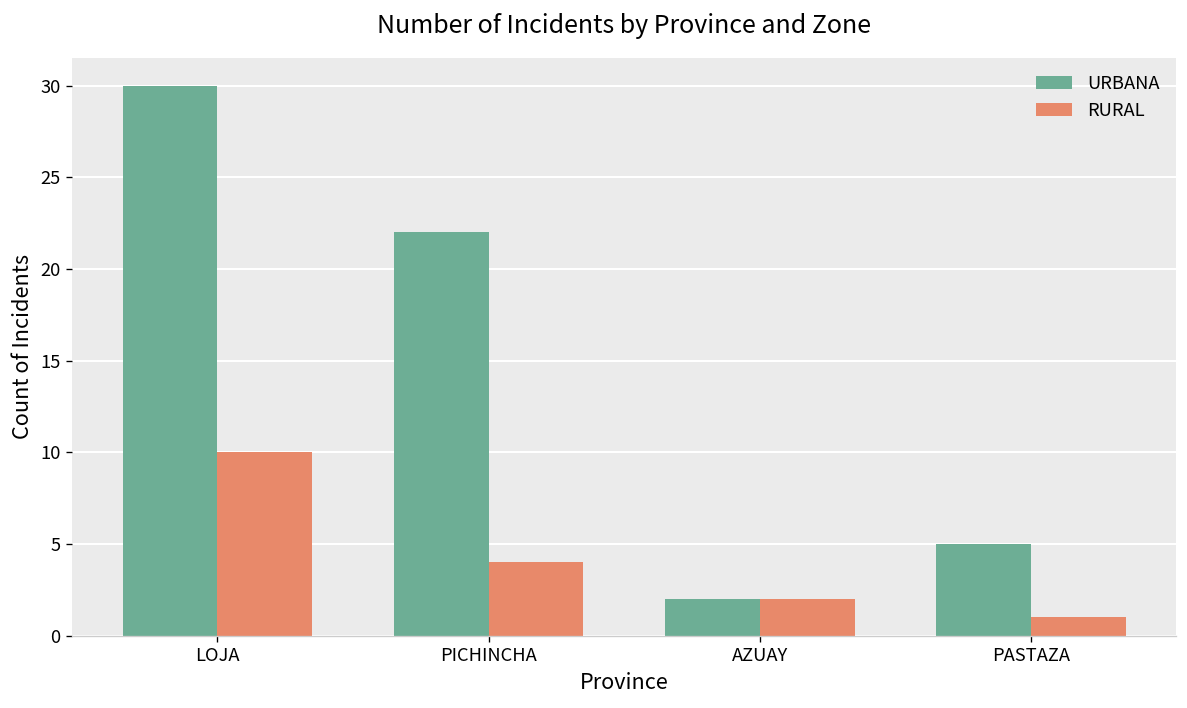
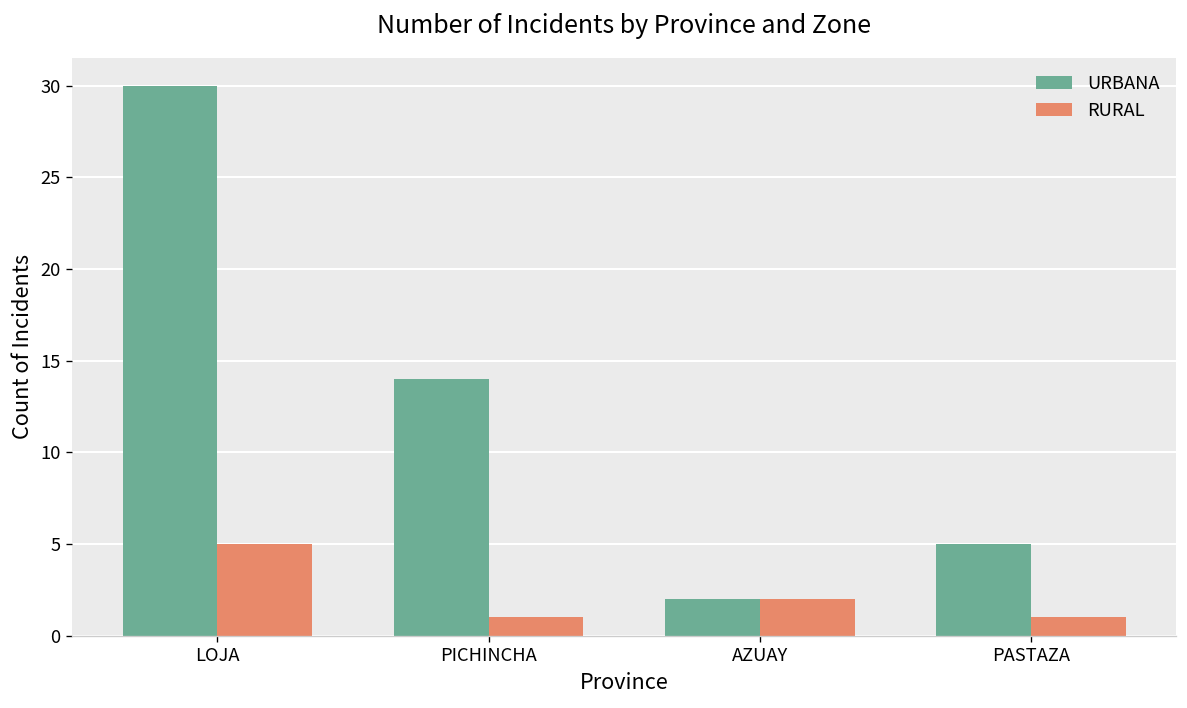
  {
    "URBANA": {
      "LOJA": 30,
-     "PICHINCHA": 22,
+     "PICHINCHA": 14,
      "AZUAY": 2,
      "PASTAZA": 5
    },
    "RURAL": {
-     "LOJA": 10,
-     "PICHINCHA": 4,
+     "LOJA": 5,
+     "PICHINCHA": 1,
      "AZUAY": 2,
      "PASTAZA": 1
    }
  }
